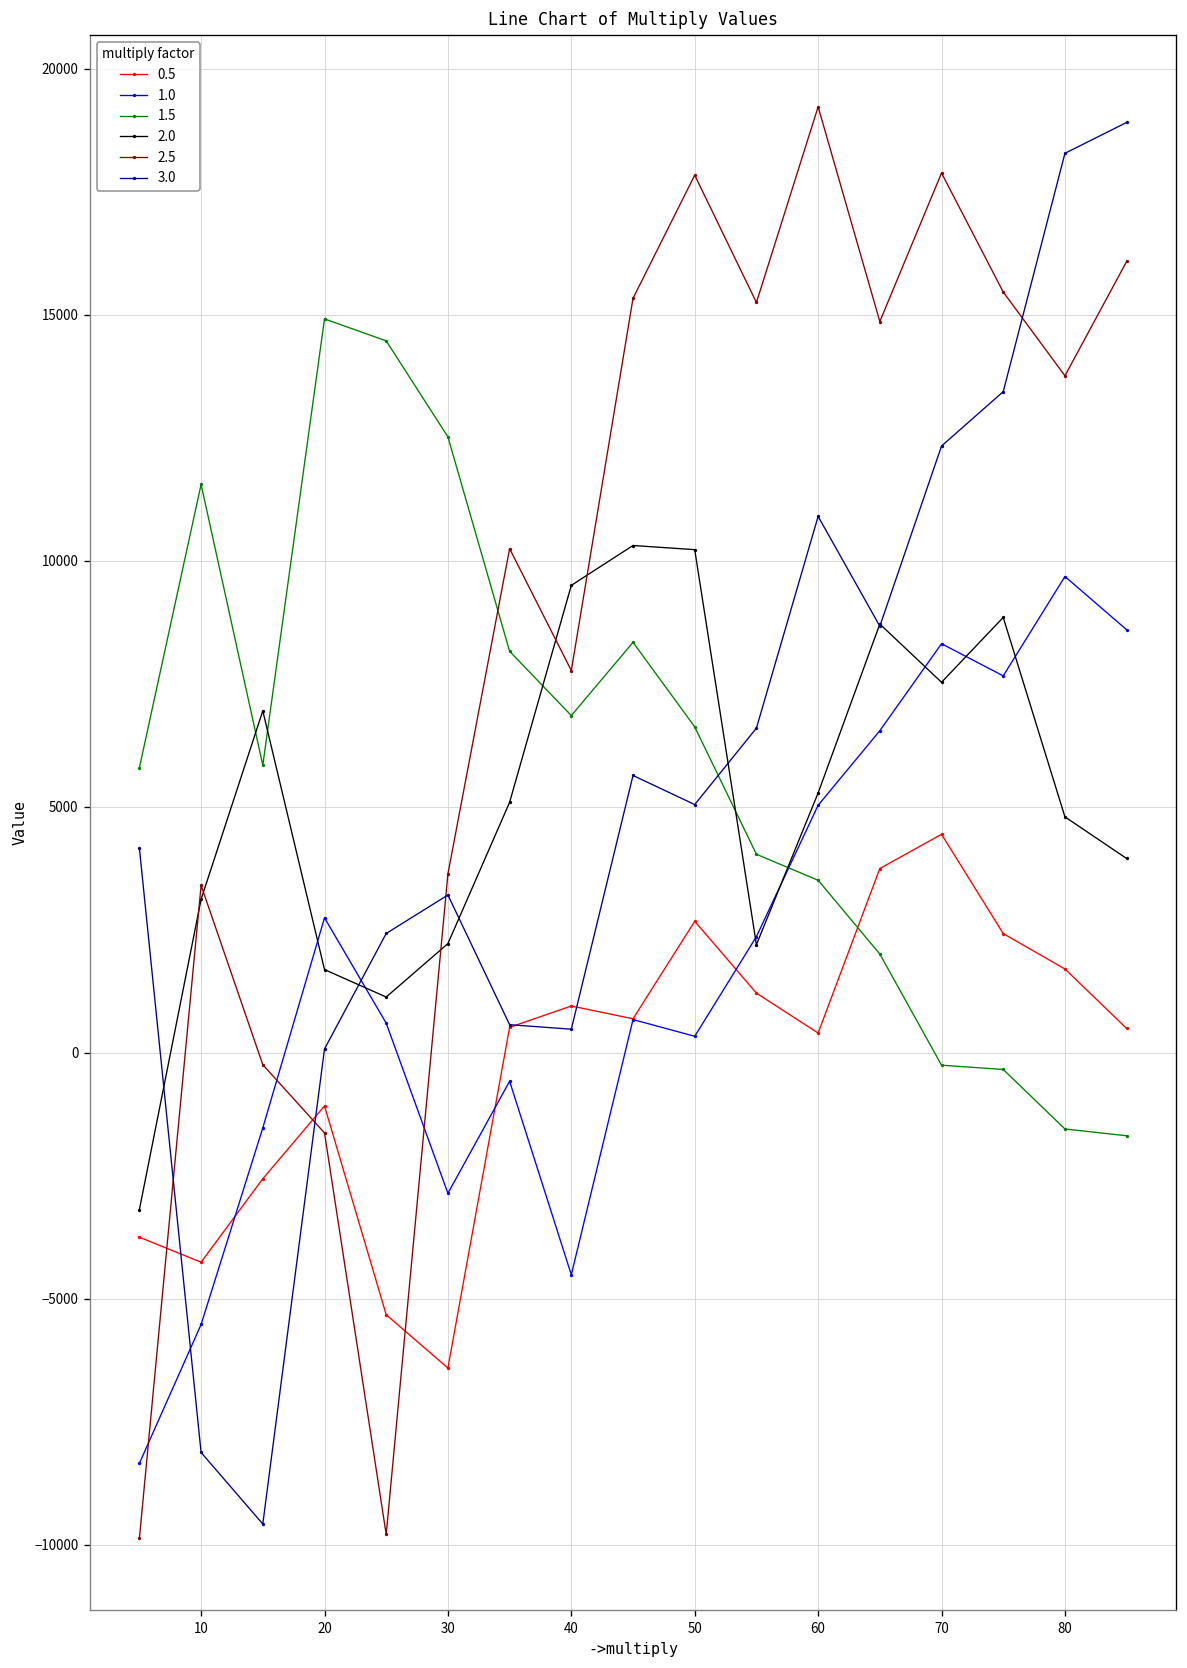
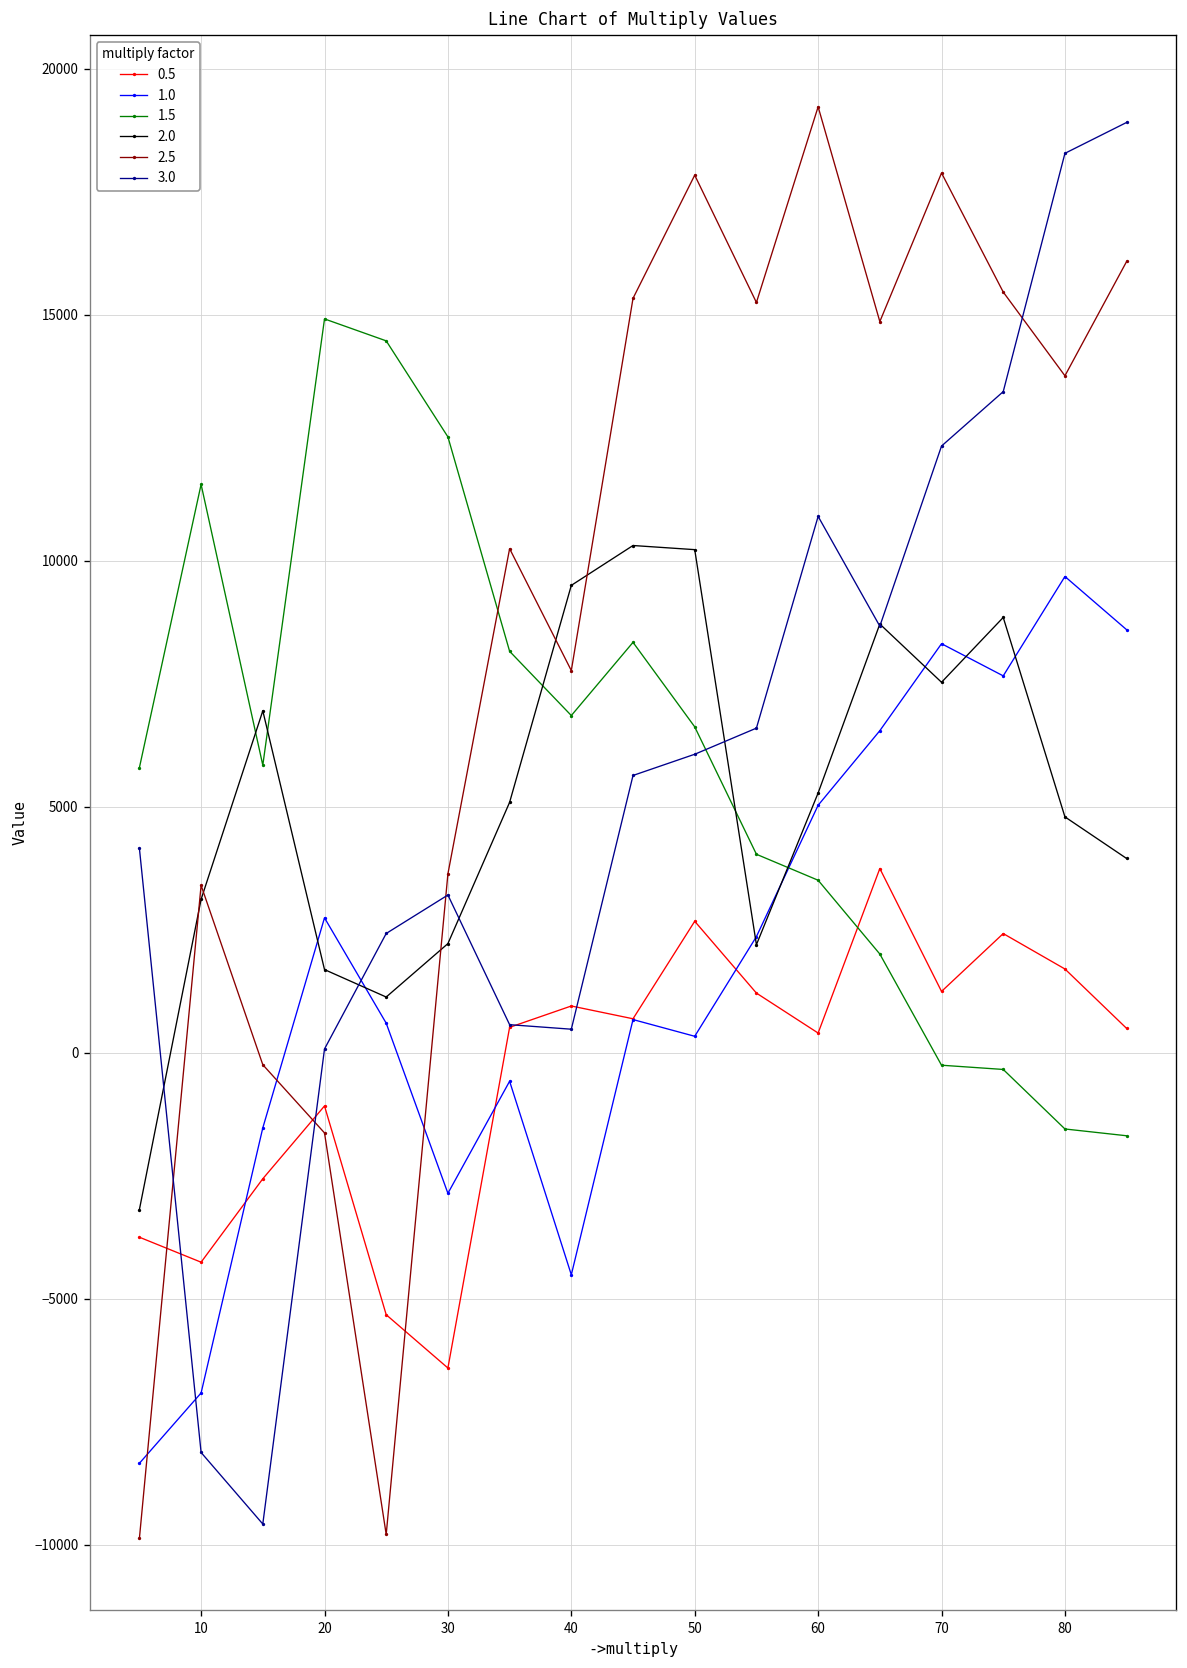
  {
    "0.5": {
      "10": -4300,
      "20": -1100,
      "30": -6400,
      "40": 1000,
      "50": 2700,
      "60": 400,
-     "70": 4400,
+     "70": 1200,
      "80": 1700
    },
    "1.0": {
-     "10": -5500,
+     "10": -6900,
      "20": 2700,
      "30": -2900,
      "40": -4500,
      "50": 300,
      "60": 5000,
      "70": 8300,
      "80": 9700
    },
    "1.5": {
      "10": 11600,
      "20": 14900,
      "30": 12500,
      "40": 6900,
      "50": 6600,
      "60": 3500,
      "70": -300,
      "80": -1500
    },
    "2.0": {
      "10": 3100,
      "20": 1700,
      "30": 2200,
      "40": 9500,
      "50": 10200,
      "60": 5300,
      "70": 7500,
      "80": 4800
    },
    "2.5": {
      "10": 3400,
      "20": -1600,
      "30": 3600,
      "40": 7800,
      "50": 17800,
      "60": 19200,
      "70": 17900,
      "80": 13800
    },
    "3.0": {
      "10": -8100,
      "20": 100,
      "30": 3200,
      "40": 500,
-     "50": 5000,
+     "50": 6100,
      "60": 10900,
      "70": 12300,
      "80": 18300
    }
  }
